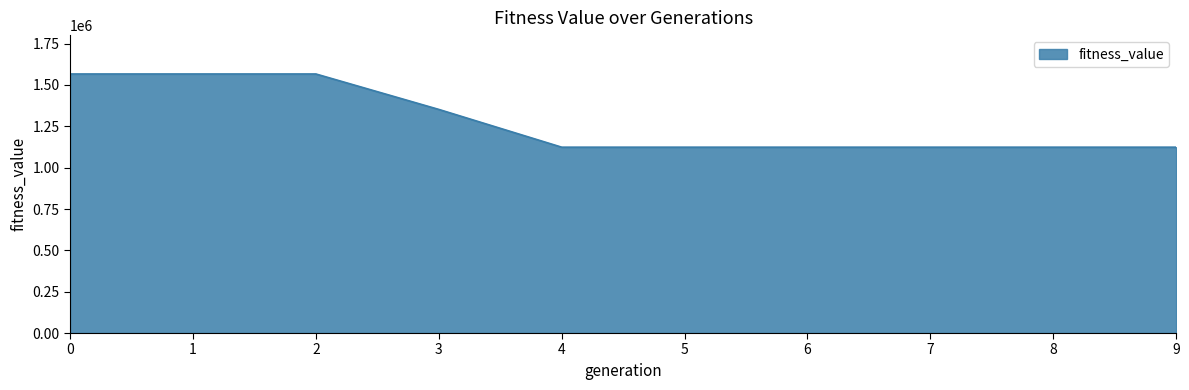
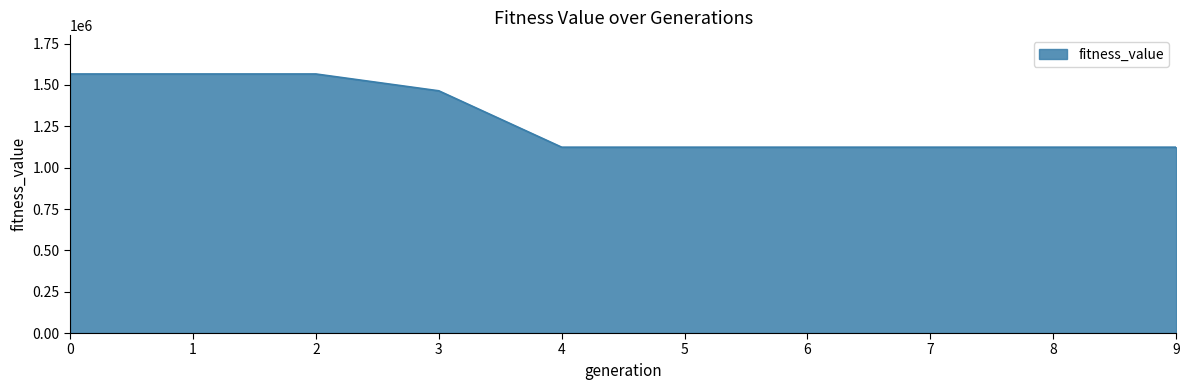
  {
    "0": 1570000,
    "1": 1570000,
    "2": 1570000,
-   "3": 1350000,
+   "3": 1460000,
    "4": 1120000,
    "5": 1120000,
    "6": 1120000,
    "7": 1120000,
    "8": 1120000,
    "9": 1120000
  }
